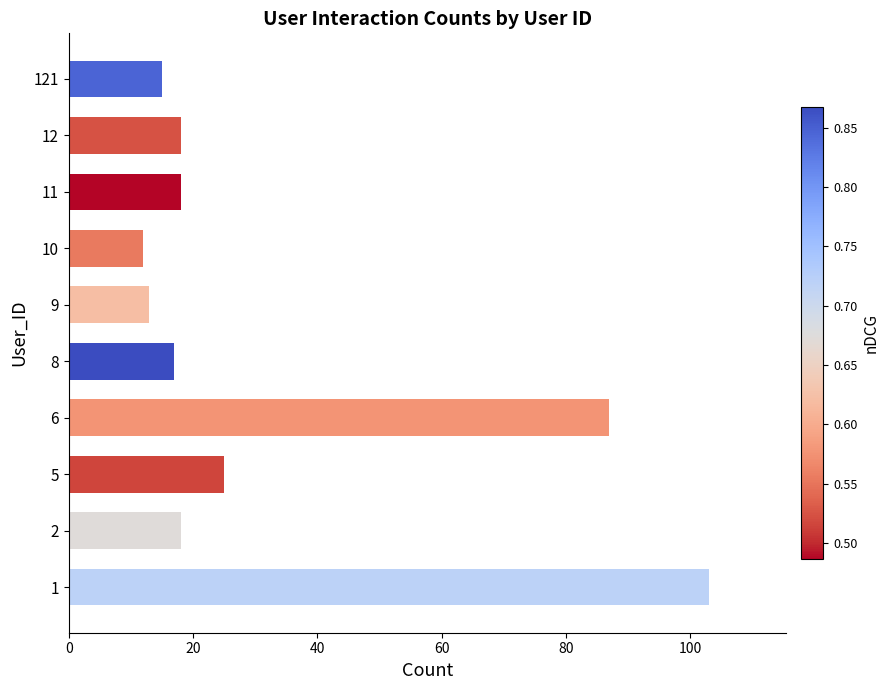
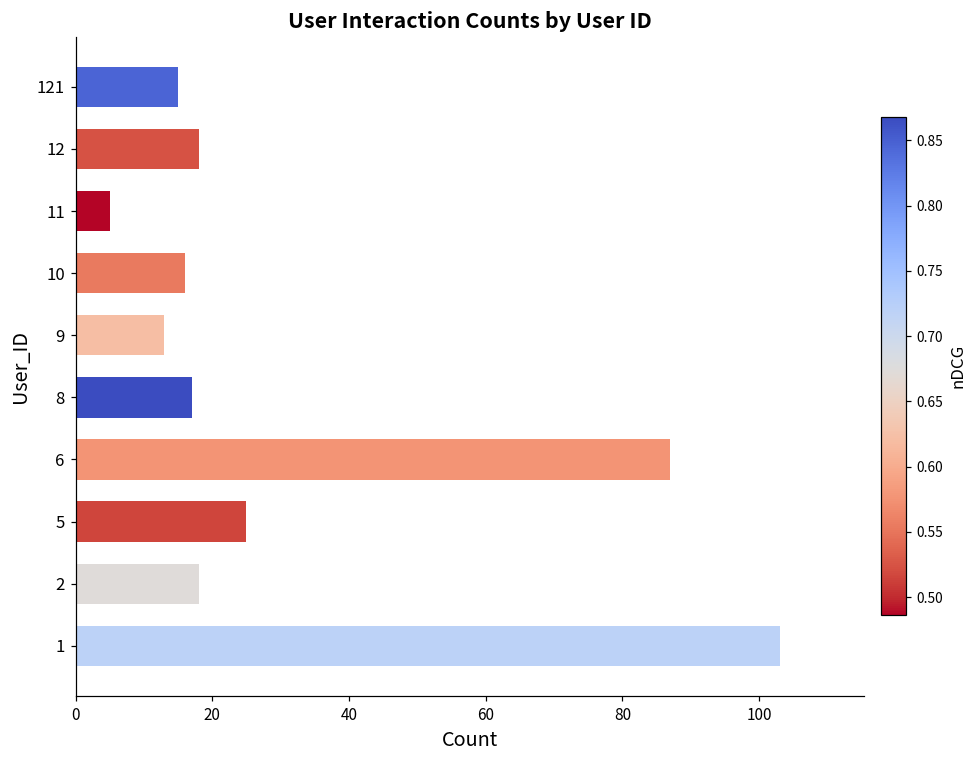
  {
    "121": 15,
    "12": 18,
-   "11": 18,
-   "10": 12,
+   "11": 5,
+   "10": 16,
    "9": 13,
    "8": 17,
    "6": 87,
    "5": 25,
    "2": 18,
    "1": 103
  }
